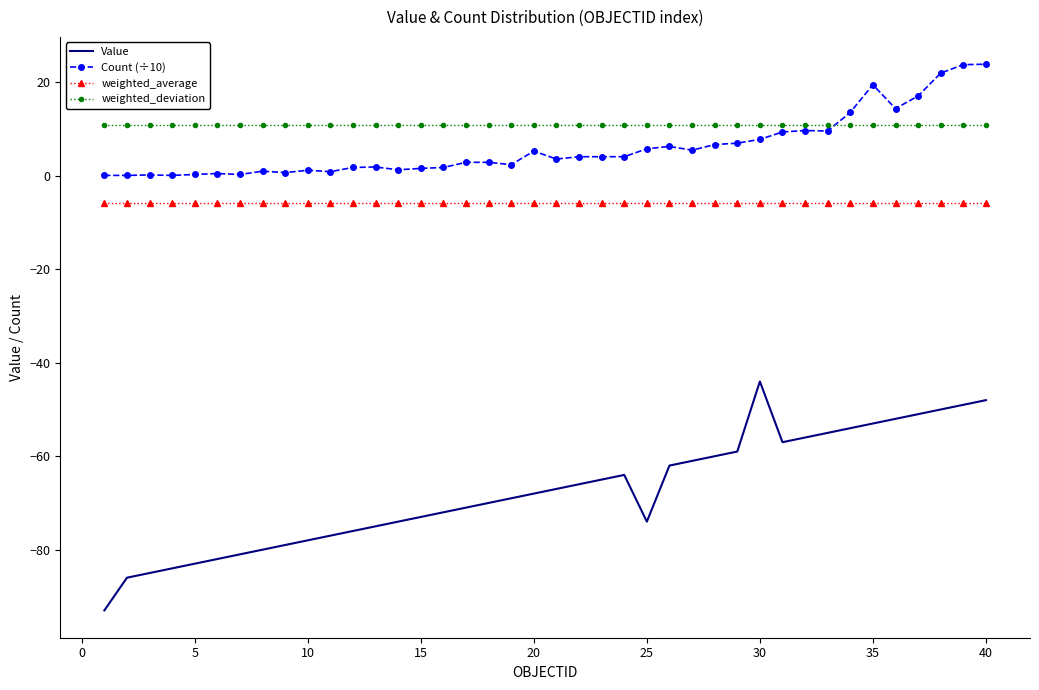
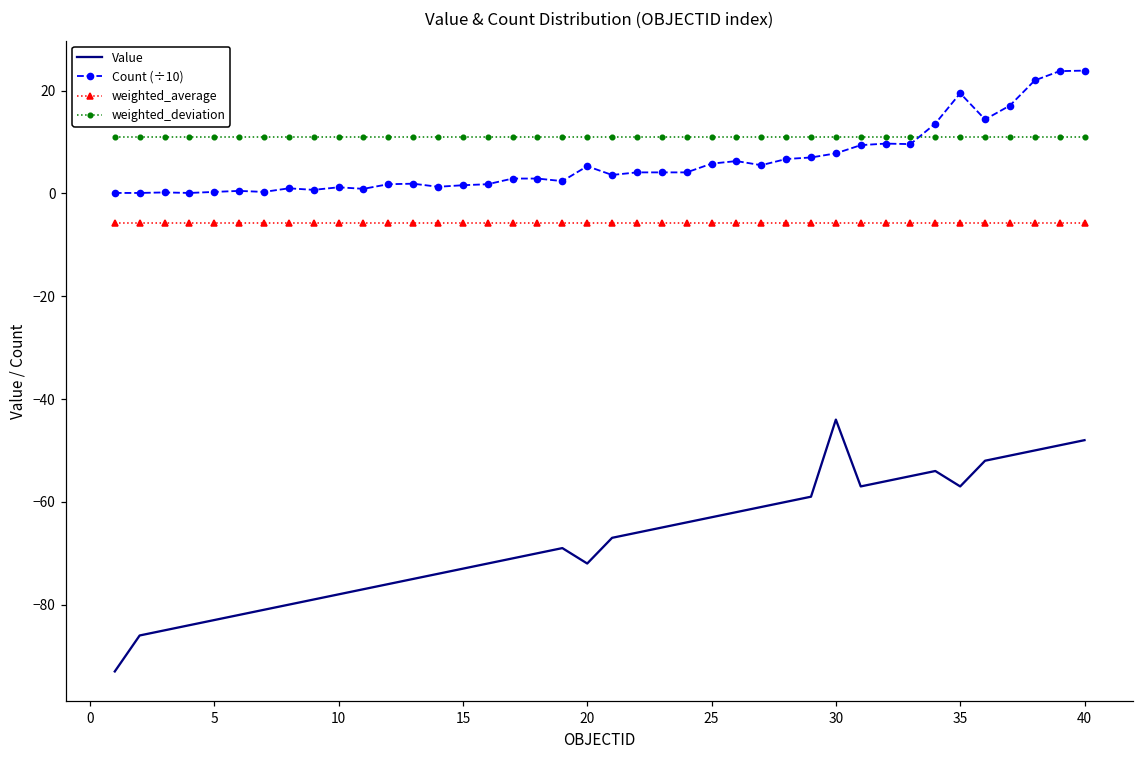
  {
    "Value": {
      "5": -83,
      "10": -78,
      "15": -73,
-     "20": -68,
-     "25": -74,
+     "20": -72,
+     "25": -63,
      "30": -44,
-     "35": -53,
+     "35": -57,
      "40": -48
    },
    "Count (÷10)": {
      "5": 0,
      "10": 1,
      "15": 2,
      "20": 5,
      "25": 6,
      "30": 8,
      "35": 20,
      "40": 24
    },
    "weighted_average": {
      "5": -6,
      "10": -6,
      "15": -6,
      "20": -6,
      "25": -6,
      "30": -6,
      "35": -6,
      "40": -6
    },
    "weighted_deviation": {
      "5": 11,
      "10": 11,
      "15": 11,
      "20": 11,
      "25": 11,
      "30": 11,
      "35": 11,
      "40": 11
    }
  }
